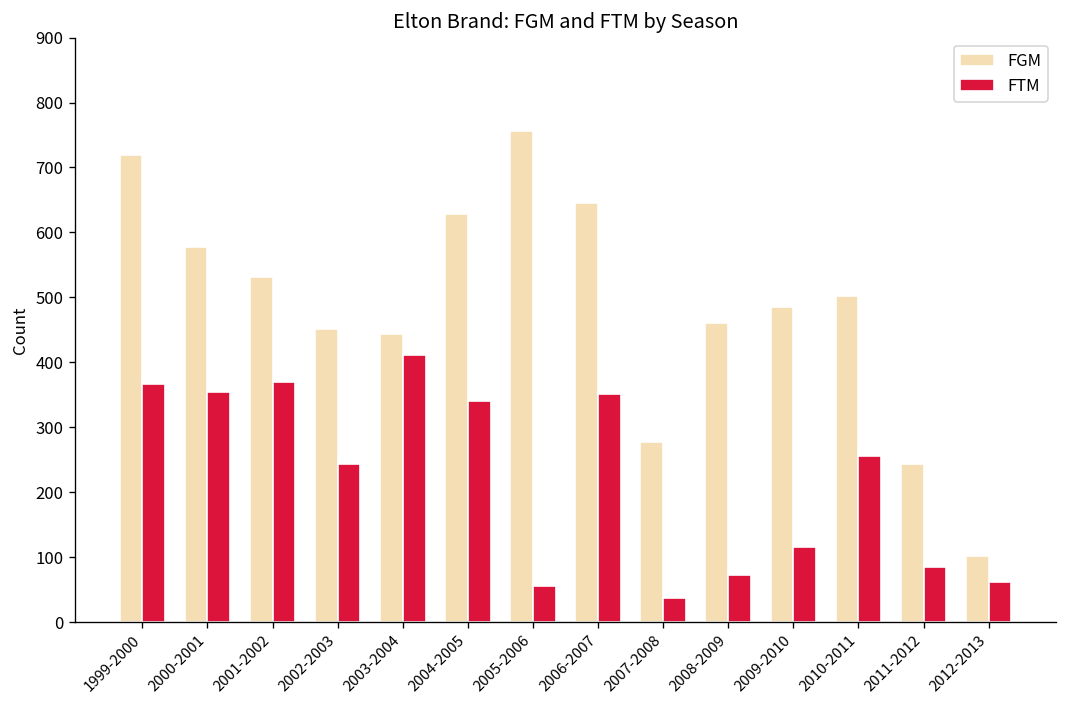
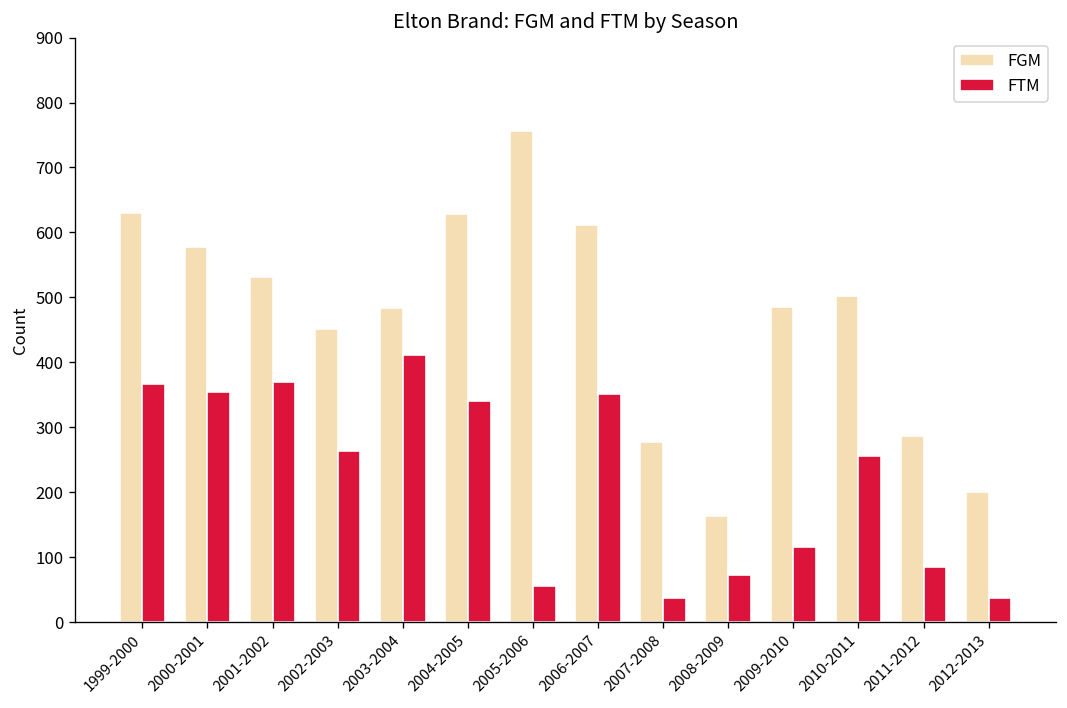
  {
    "FGM": {
-     "1999-2000": 720,
+     "1999-2000": 630,
      "2000-2001": 580,
      "2001-2002": 530,
      "2002-2003": 450,
-     "2003-2004": 440,
+     "2003-2004": 480,
      "2004-2005": 630,
      "2005-2006": 760,
-     "2006-2007": 650,
+     "2006-2007": 610,
      "2007-2008": 280,
-     "2008-2009": 460,
+     "2008-2009": 160,
      "2009-2010": 490,
      "2010-2011": 500,
-     "2011-2012": 240,
-     "2012-2013": 100
+     "2011-2012": 290,
+     "2012-2013": 200
    },
    "FTM": {
      "1999-2000": 370,
      "2000-2001": 350,
      "2001-2002": 370,
-     "2002-2003": 240,
+     "2002-2003": 260,
      "2003-2004": 410,
      "2004-2005": 340,
      "2005-2006": 60,
      "2006-2007": 350,
      "2007-2008": 40,
      "2008-2009": 70,
      "2009-2010": 120,
      "2010-2011": 260,
      "2011-2012": 90,
-     "2012-2013": 60
+     "2012-2013": 40
    }
  }
